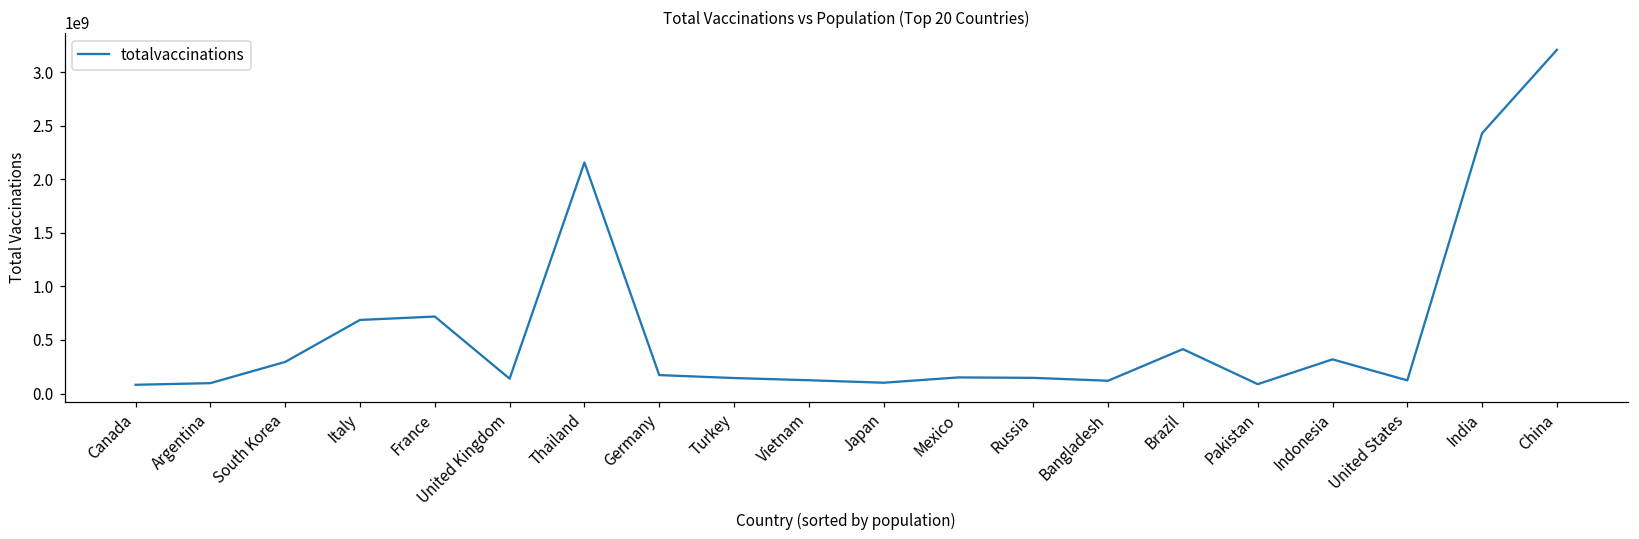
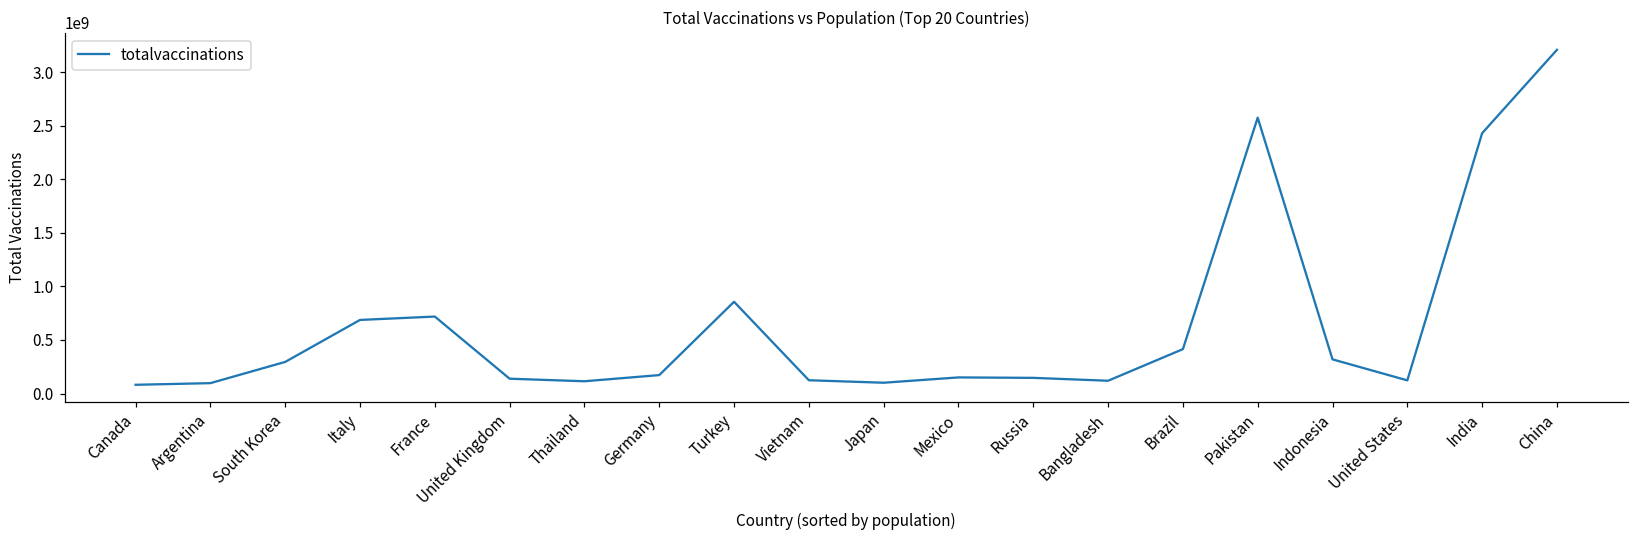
  {
    "Canada": 100000000,
    "Argentina": 100000000,
    "South Korea": 300000000,
    "Italy": 700000000,
    "France": 700000000,
    "United Kingdom": 100000000,
-   "Thailand": 2200000000,
+   "Thailand": 100000000,
    "Germany": 200000000,
-   "Turkey": 100000000,
+   "Turkey": 900000000,
    "Vietnam": 100000000,
    "Japan": 100000000,
    "Mexico": 200000000,
    "Russia": 100000000,
    "Bangladesh": 100000000,
    "Brazil": 400000000,
-   "Pakistan": 100000000,
+   "Pakistan": 2600000000,
    "Indonesia": 300000000,
    "United States": 100000000,
    "India": 2400000000,
    "China": 3200000000
  }
